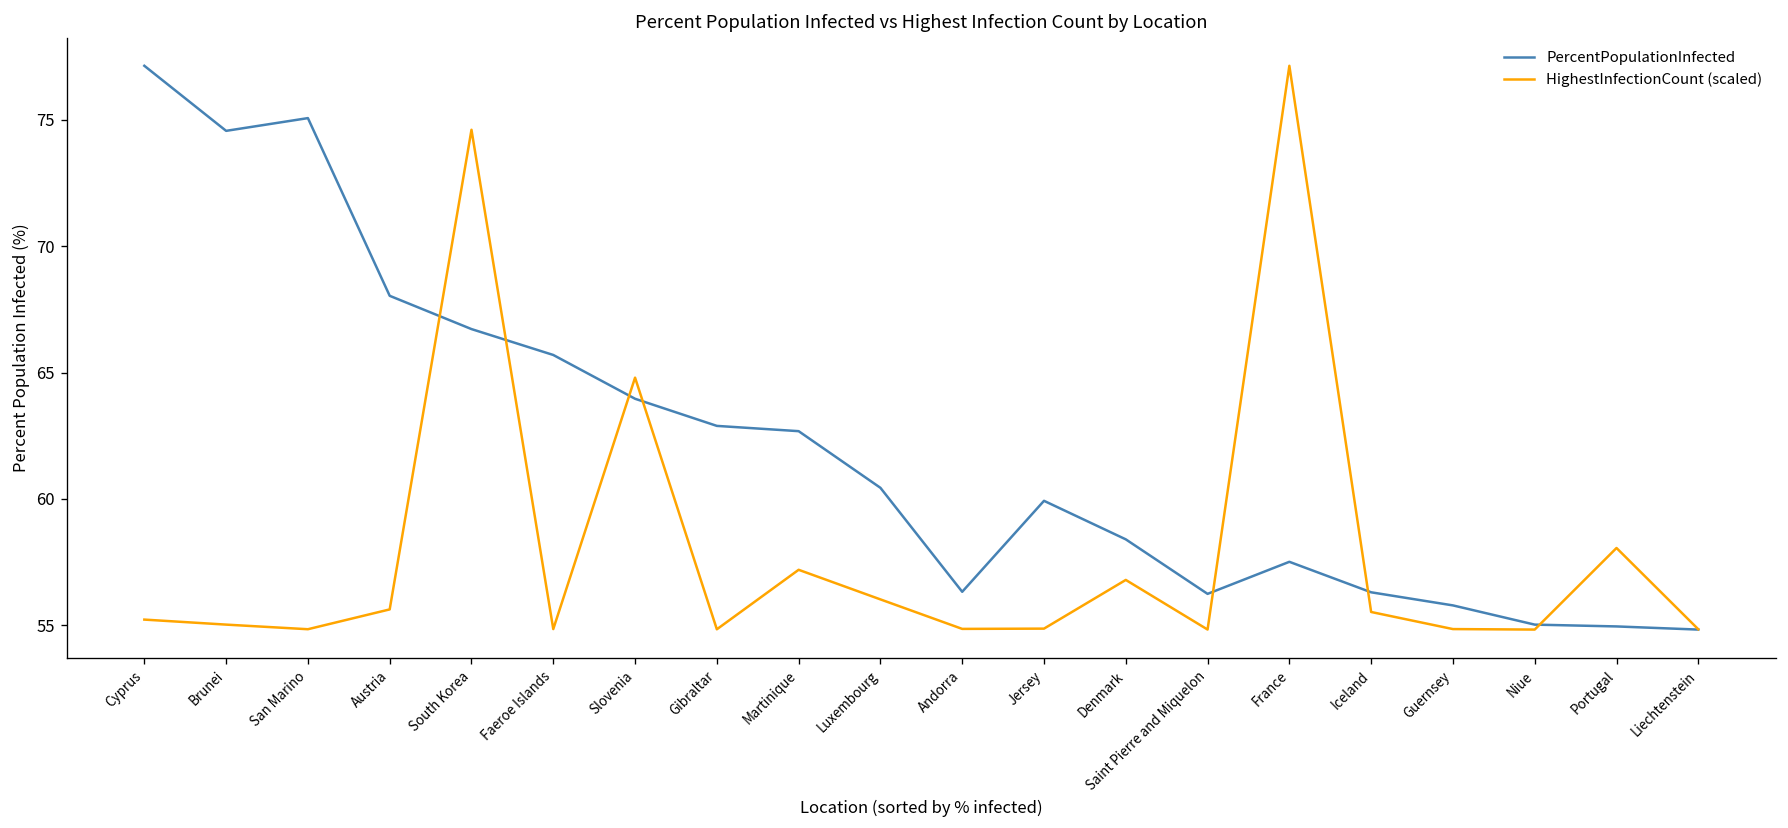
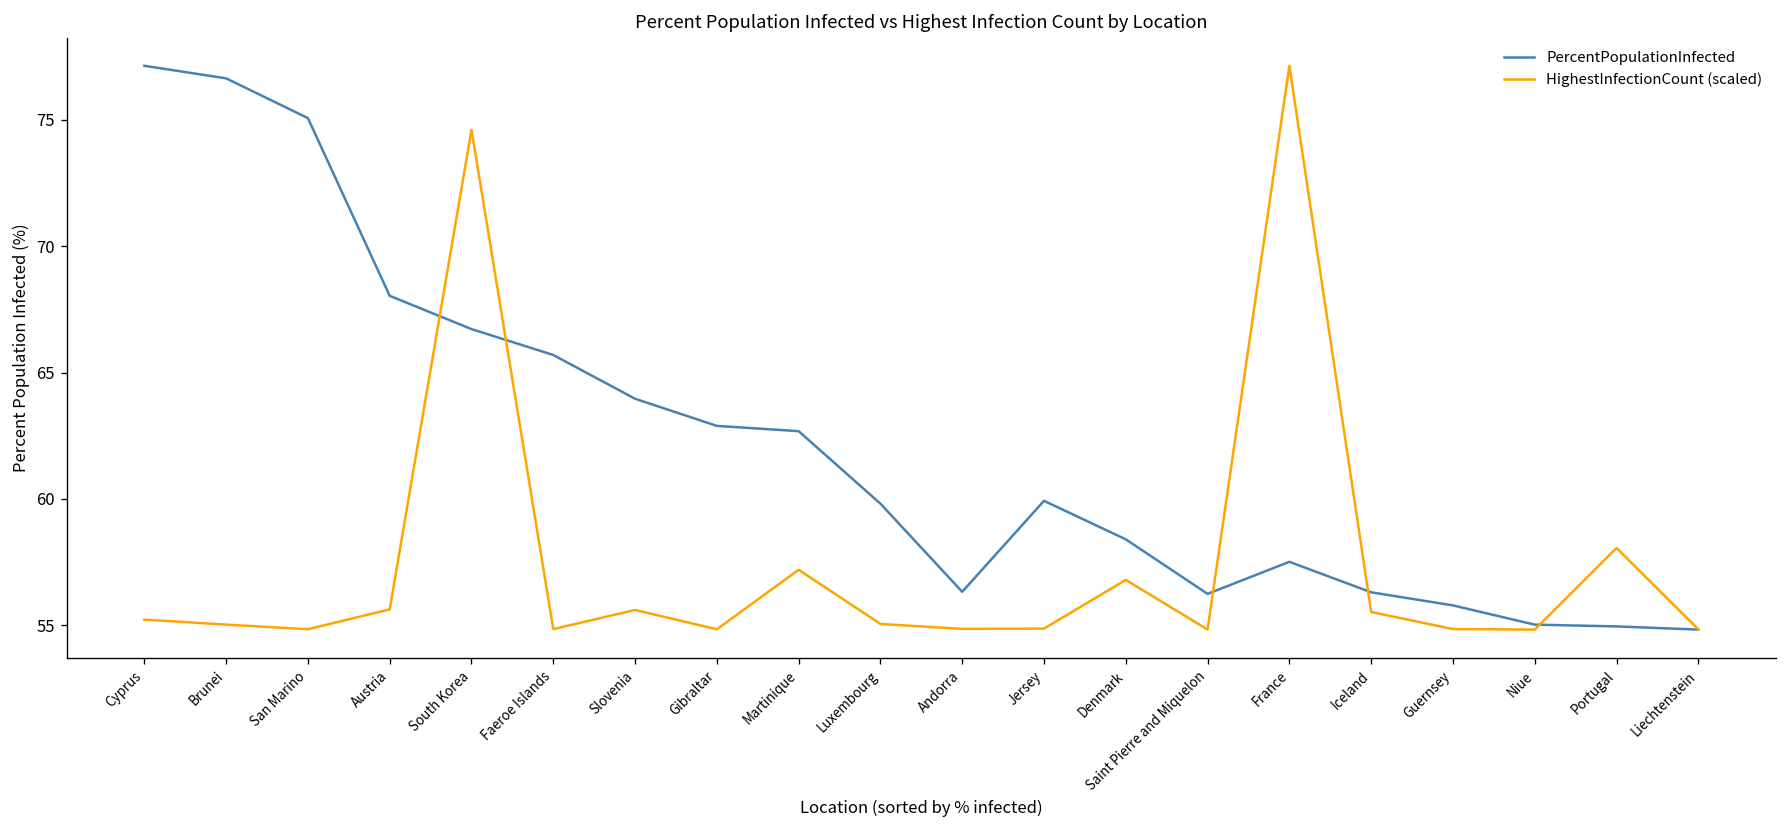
  {
    "PercentPopulationInfected": {
      "Cyprus": 77.1,
-     "Brunei": 74.6,
+     "Brunei": 76.6,
      "San Marino": 75.1,
      "Austria": 68.0,
      "South Korea": 66.7,
      "Faeroe Islands": 65.7,
      "Slovenia": 64.0,
      "Gibraltar": 62.9,
      "Martinique": 62.7,
-     "Luxembourg": 60.4,
+     "Luxembourg": 59.8,
      "Andorra": 56.3,
      "Jersey": 59.9,
      "Denmark": 58.4,
      "Saint Pierre and Miquelon": 56.2,
      "France": 57.5,
      "Iceland": 56.3,
      "Guernsey": 55.8,
      "Niue": 55.0,
      "Portugal": 54.9
    },
    "HighestInfectionCount (scaled)": {
      "Cyprus": 55.2,
      "Brunei": 55.0,
      "San Marino": 54.8,
      "Austria": 55.6,
      "South Korea": 74.6,
      "Faeroe Islands": 54.8,
-     "Slovenia": 64.8,
+     "Slovenia": 55.6,
      "Gibraltar": 54.8,
      "Martinique": 57.2,
-     "Luxembourg": 56.0,
+     "Luxembourg": 55.0,
      "Andorra": 54.9,
      "Jersey": 54.9,
      "Denmark": 56.8,
      "Saint Pierre and Miquelon": 54.8,
      "France": 77.1,
      "Iceland": 55.5,
      "Guernsey": 54.8,
      "Niue": 54.8,
      "Portugal": 58.1
    }
  }
